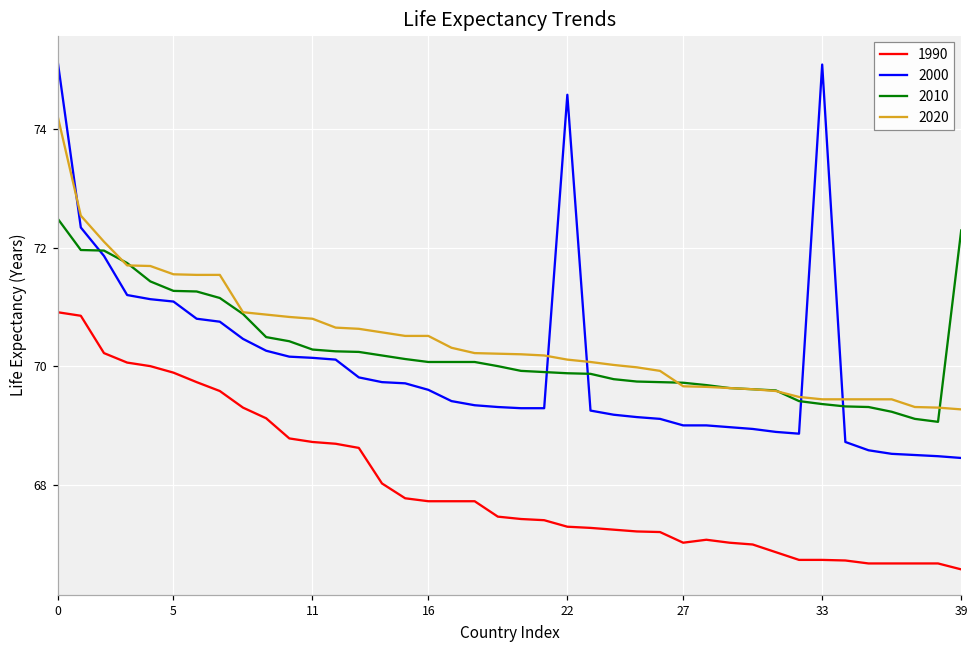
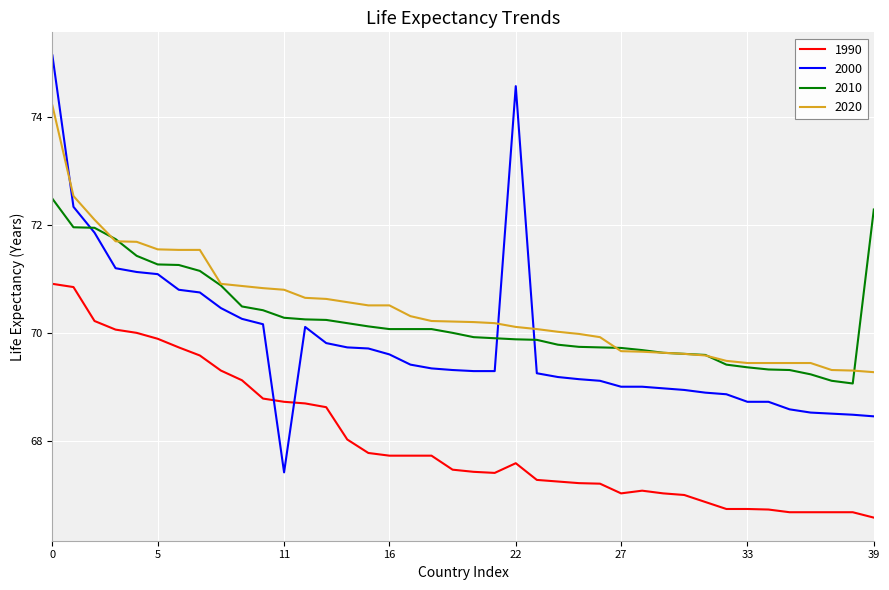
  {
    "1990": {
      "0": 70.9,
      "5": 69.9,
      "11": 68.7,
      "16": 67.7,
-     "22": 67.3,
+     "22": 67.6,
      "27": 67.0,
      "33": 66.7,
      "39": 66.6
    },
    "2000": {
      "0": 75.2,
      "5": 71.1,
-     "11": 70.1,
+     "11": 67.4,
      "16": 69.6,
      "22": 74.6,
      "27": 69.0,
-     "33": 75.1,
+     "33": 68.7,
      "39": 68.5
    },
    "2010": {
      "0": 72.5,
      "5": 71.3,
      "11": 70.3,
      "16": 70.1,
      "22": 69.9,
      "27": 69.7,
      "33": 69.4,
      "39": 72.3
    },
    "2020": {
      "0": 74.2,
      "5": 71.6,
      "11": 70.8,
      "16": 70.5,
      "22": 70.1,
      "27": 69.7,
      "33": 69.4,
      "39": 69.3
    }
  }
